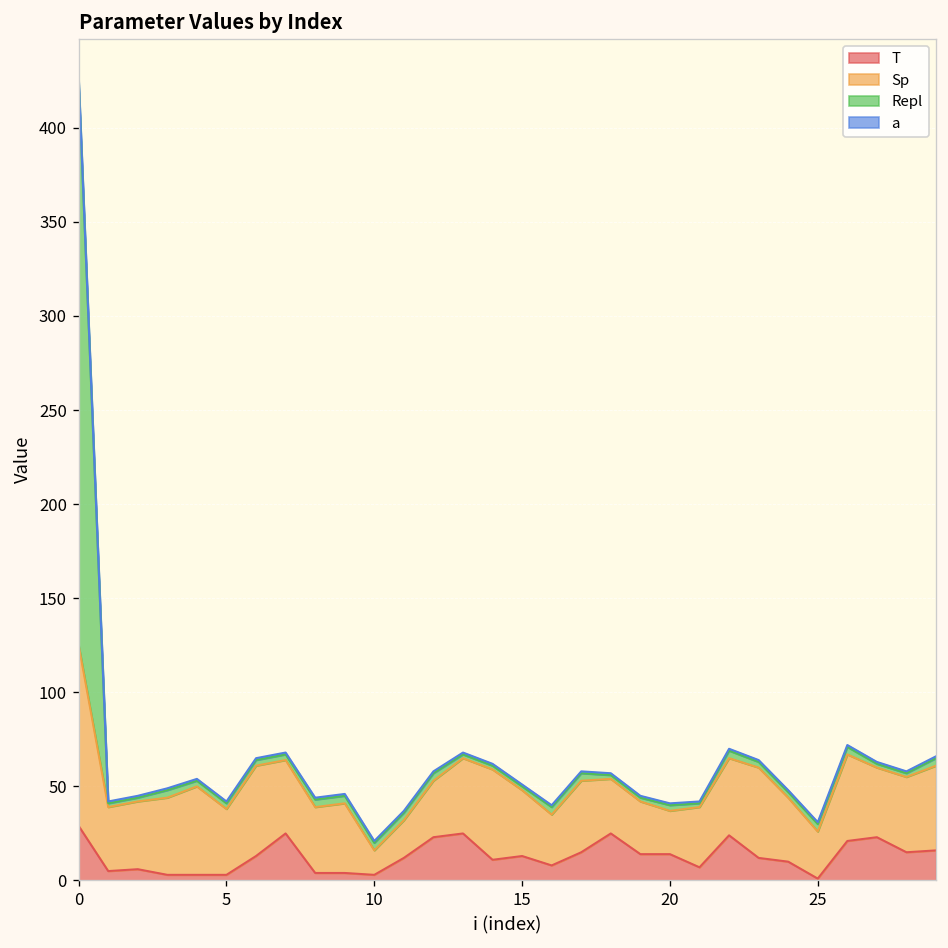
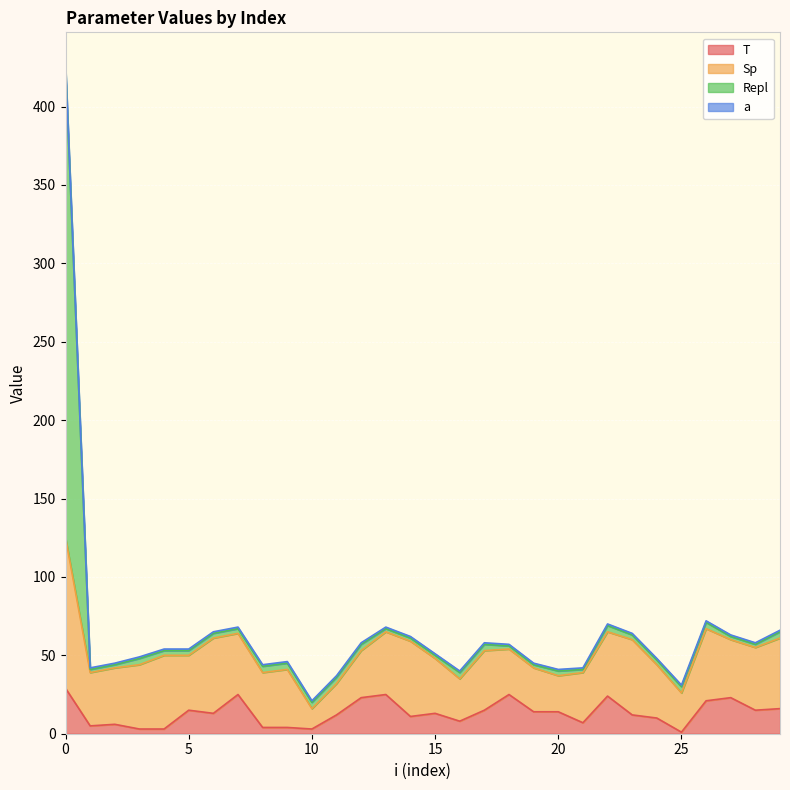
  {
    "T": {
      "0": 29,
-     "5": 3,
+     "5": 15,
      "10": 3,
      "15": 13,
      "20": 14,
      "25": 1
    },
    "Sp": {
      "0": 96,
      "5": 35,
      "10": 13,
      "15": 35,
      "20": 23,
      "25": 25
    }
  }
